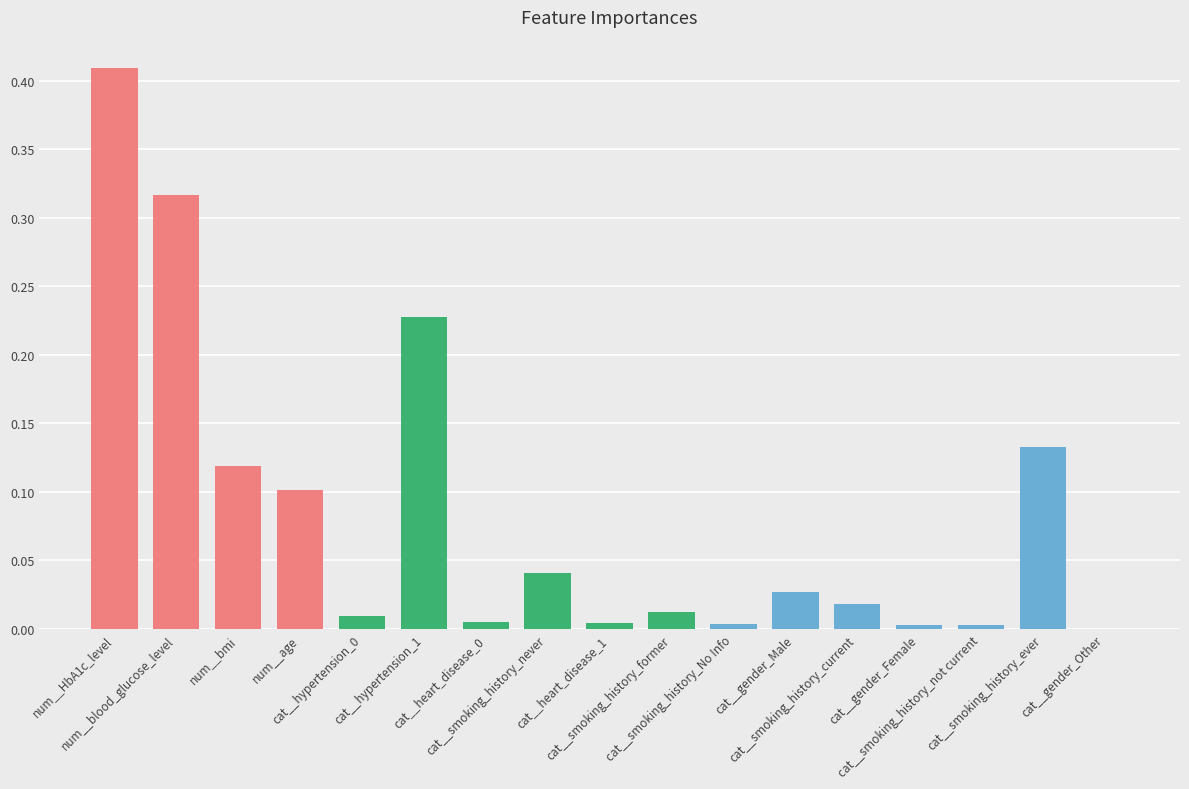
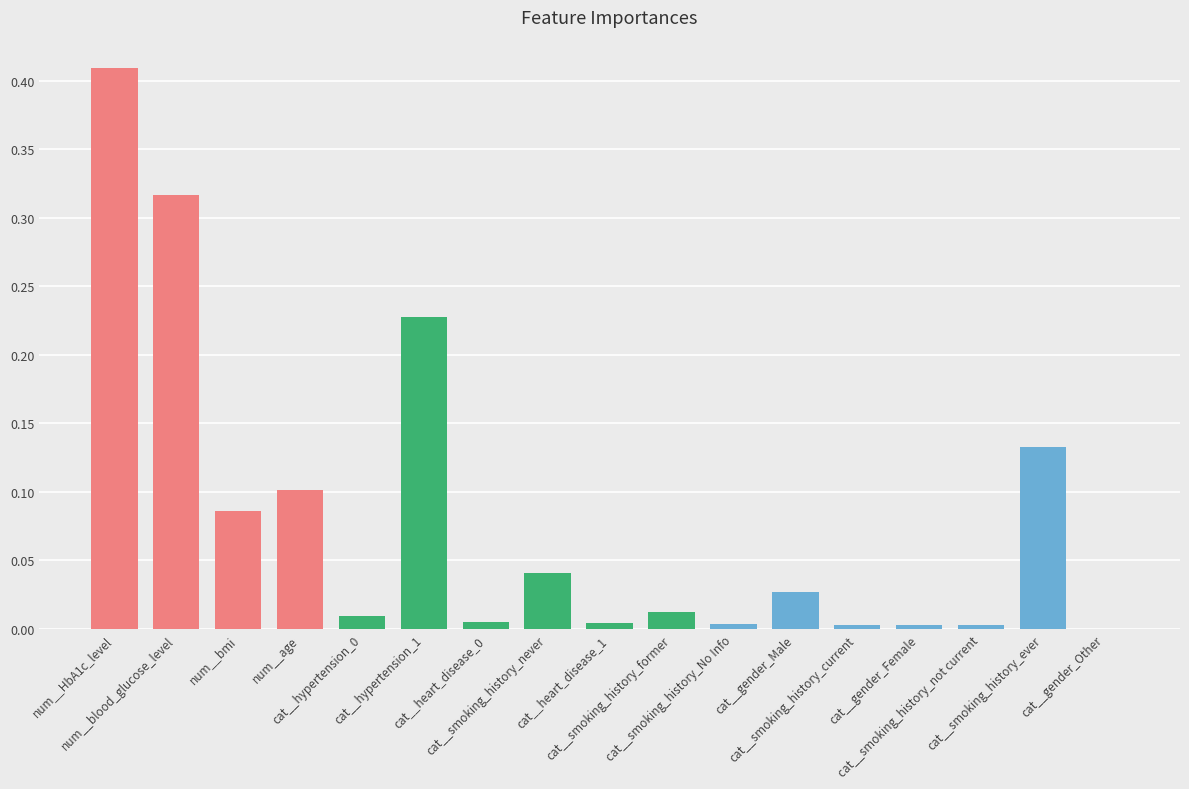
  {
    "num__HbA1c_level": 0.409,
    "num__blood_glucose_level": 0.317,
-   "num__bmi": 0.119,
+   "num__bmi": 0.086,
    "num__age": 0.102,
    "cat__hypertension_0": 0.010,
    "cat__hypertension_1": 0.228,
    "cat__heart_disease_0": 0.005,
    "cat__smoking_history_never": 0.041,
    "cat__heart_disease_1": 0.004,
    "cat__smoking_history_former": 0.013,
    "cat__smoking_history_No Info": 0.004,
    "cat__gender_Male": 0.027,
-   "cat__smoking_history_current": 0.018,
+   "cat__smoking_history_current": 0.003,
    "cat__gender_Female": 0.003,
    "cat__smoking_history_not current": 0.003,
    "cat__smoking_history_ever": 0.133
  }
